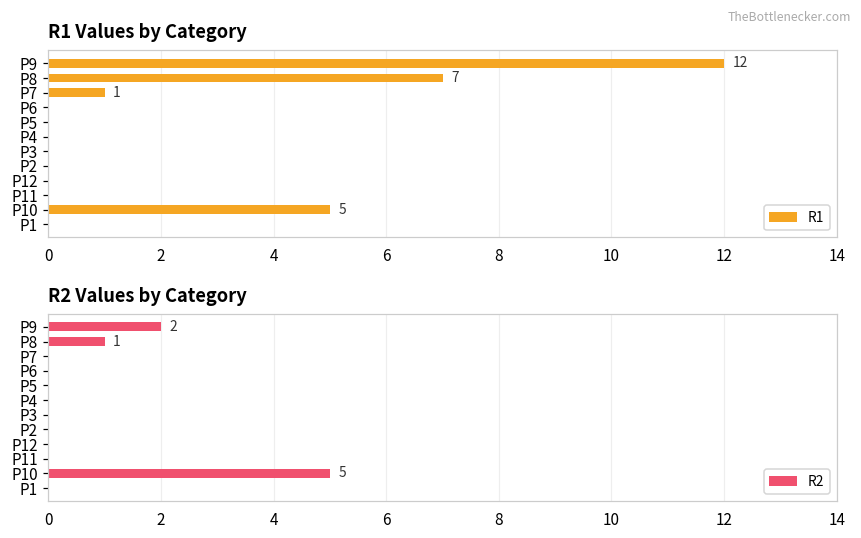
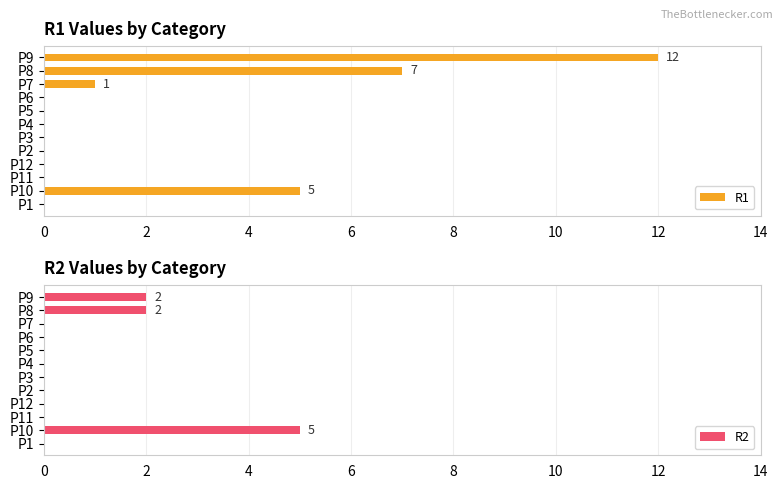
  {
    "R1 Values by Category": {
      "P9": 12,
      "P8": 7,
      "P7": 1,
      "P10": 5
    },
    "R2 Values by Category": {
      "P9": 2,
-     "P8": 1,
+     "P8": 2,
      "P10": 5
    }
  }
